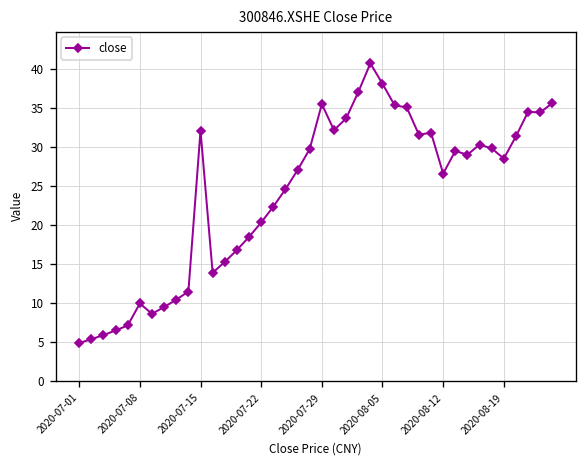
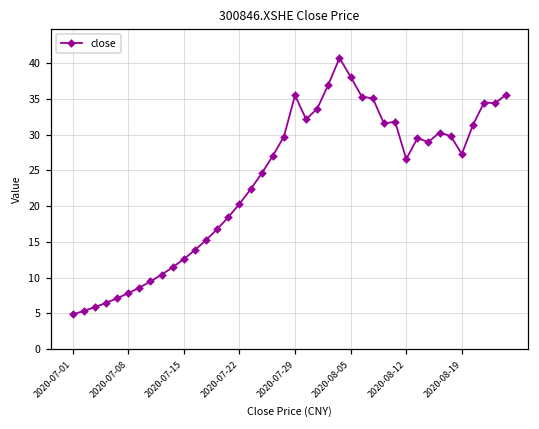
  {
    "2020-07-01": 5,
-   "2020-07-08": 10,
-   "2020-07-15": 32,
+   "2020-07-08": 8,
+   "2020-07-15": 13,
    "2020-07-22": 20,
    "2020-07-29": 36,
    "2020-08-05": 38,
    "2020-08-12": 27,
-   "2020-08-19": 29
+   "2020-08-19": 27
  }
